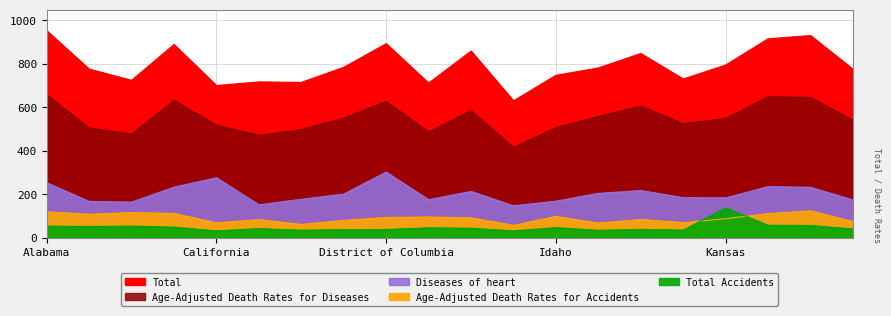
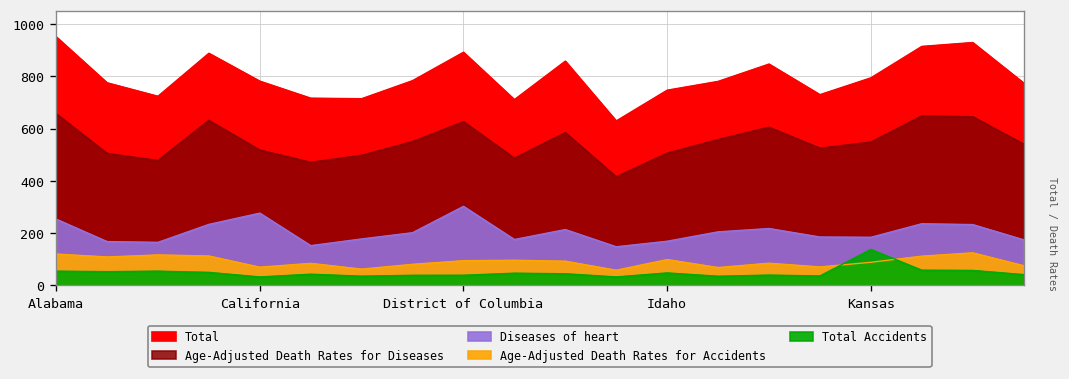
  {
    "Total": {
      "Alabama": 950,
-     "California": 700,
+     "California": 780,
      "District of Columbia": 890,
      "Idaho": 750,
      "Kansas": 790
    },
    "Age-Adjusted Death Rates for Diseases": {
      "Alabama": 660,
      "California": 520,
      "District of Columbia": 630,
      "Idaho": 510,
      "Kansas": 550
    },
    "Diseases of heart": {
      "Alabama": 250,
      "California": 280,
      "District of Columbia": 300,
      "Idaho": 170,
      "Kansas": 180
    },
    "Age-Adjusted Death Rates for Accidents": {
      "Alabama": 120,
      "California": 70,
      "District of Columbia": 90,
      "Idaho": 100,
      "Kansas": 90
    },
    "Total Accidents": {
      "Alabama": 50,
      "California": 30,
      "District of Columbia": 40,
      "Idaho": 50,
      "Kansas": 140
    }
  }
